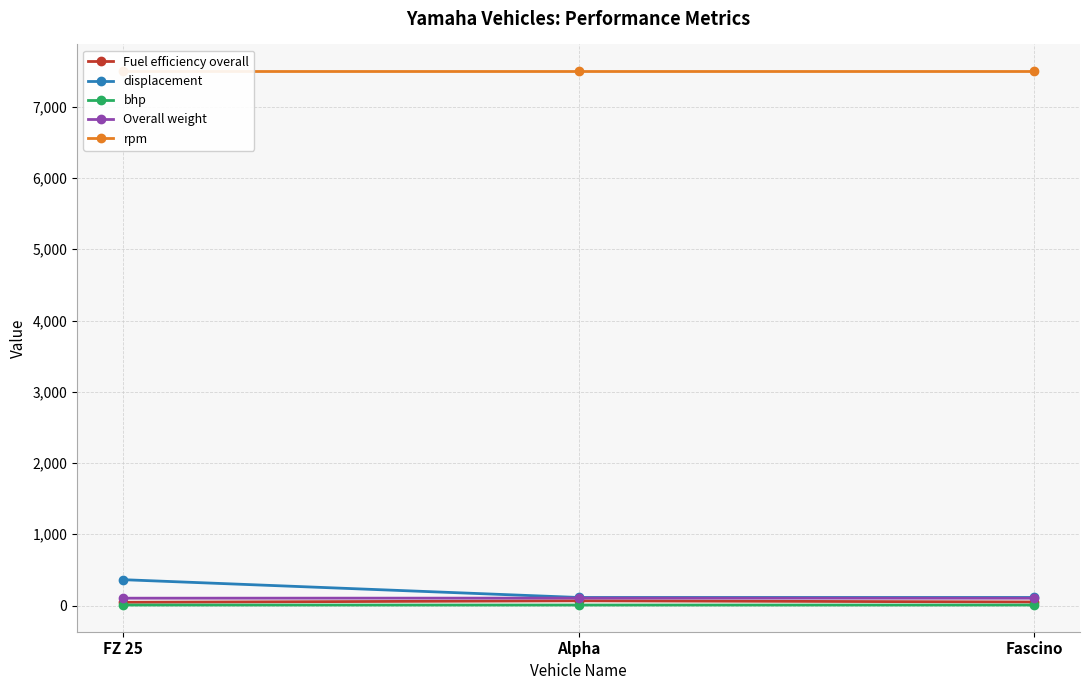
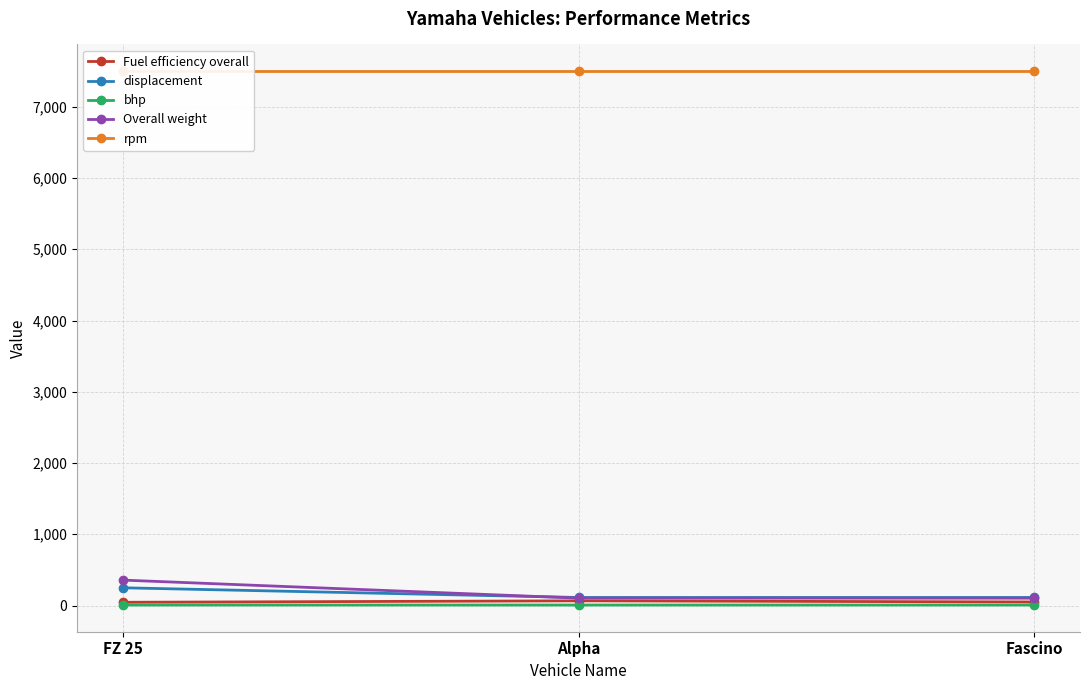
  {
    "Fuel efficiency overall": {
      "FZ 25": "0",
      "Alpha": "100",
      "Fascino": "100"
    },
    "displacement": {
-     "FZ 25": "400"
+     "FZ 25": "200"
    },
    "bhp": {
      "FZ 25": "0",
      "Alpha": "0",
      "Fascino": "0"
    },
    "Overall weight": {
-     "FZ 25": "100"
+     "FZ 25": "400"
    },
    "rpm": {
      "Alpha": "7,500",
      "Fascino": "7,500"
    }
  }
